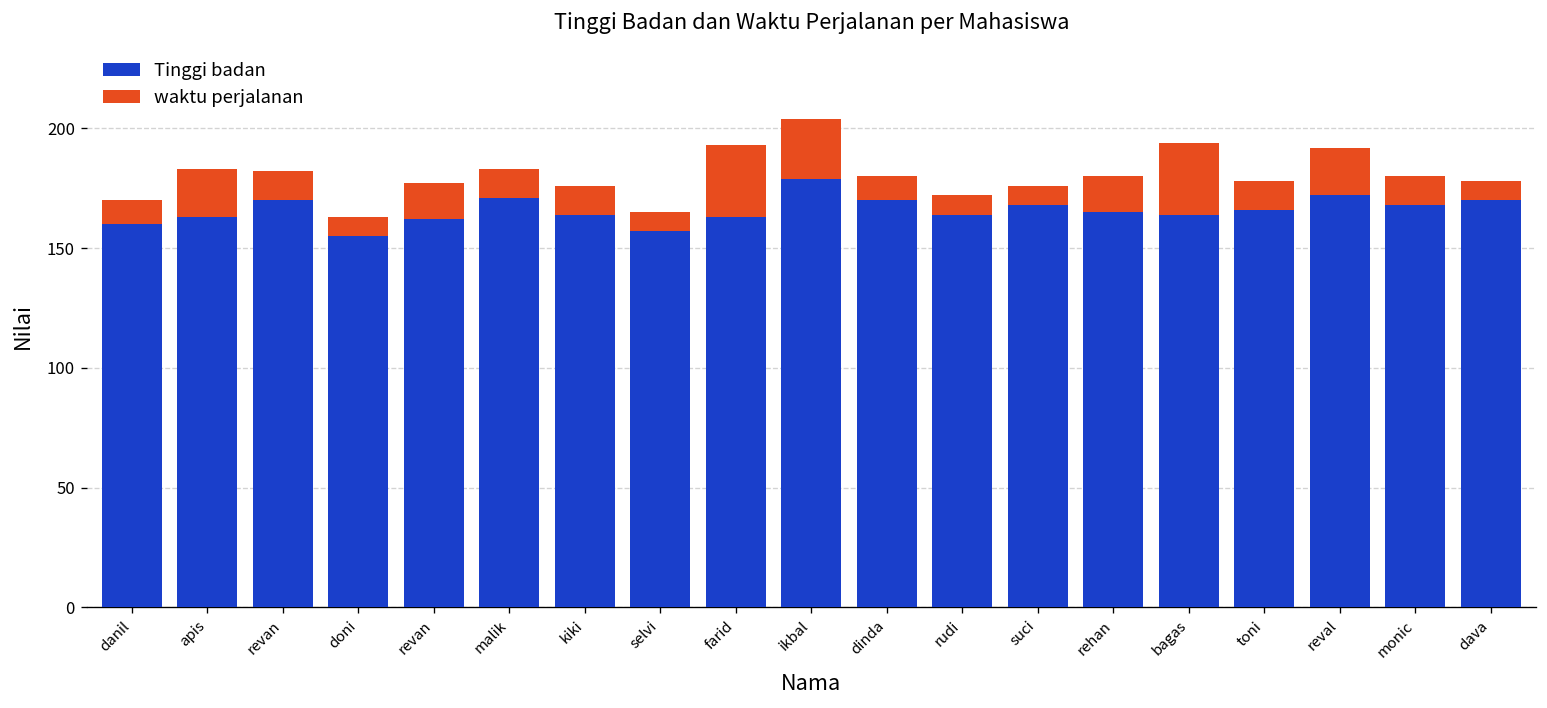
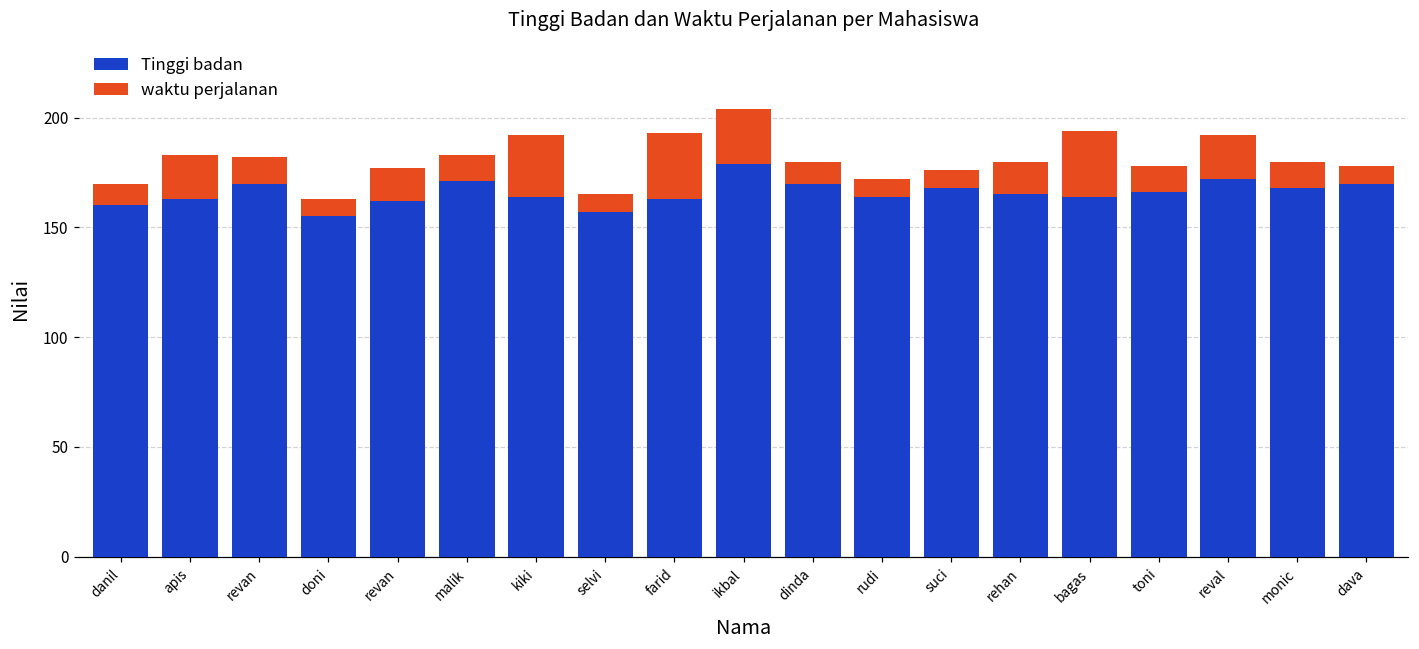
  {
    "Tinggi badan": {
      "danil": 160,
      "apis": 163,
      "doni": 155,
      "malik": 171,
      "kiki": 164,
      "selvi": 157,
      "farid": 163,
      "ikbal": 179,
      "dinda": 170,
      "rudi": 164,
      "suci": 168,
      "rehan": 165,
      "bagas": 164,
      "toni": 166,
      "reval": 172,
      "monic": 168,
      "dava": 170
    },
    "waktu perjalanan": {
      "danil": 10,
      "apis": 20,
      "doni": 8,
      "malik": 12,
-     "kiki": 12,
+     "kiki": 28,
      "selvi": 8,
      "farid": 30,
      "ikbal": 25,
      "dinda": 10,
      "rudi": 8,
      "suci": 8,
      "rehan": 15,
      "bagas": 30,
      "toni": 12,
      "reval": 20,
      "monic": 12,
      "dava": 8
    }
  }
